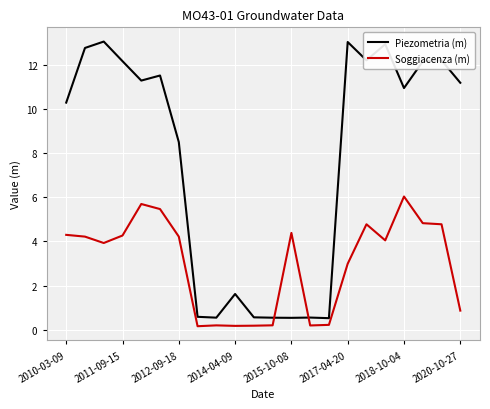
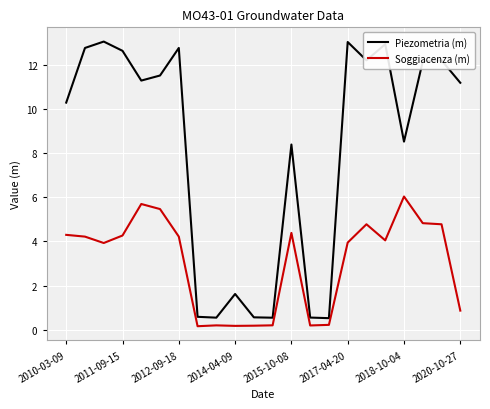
  {
    "Piezometria (m)": {
      "2010-03-09": 10.3,
-     "2011-09-15": 12.2,
-     "2012-09-18": 8.5,
+     "2011-09-15": 12.7,
+     "2012-09-18": 12.8,
      "2014-04-09": 1.6,
-     "2015-10-08": 0.5,
+     "2015-10-08": 8.4,
      "2017-04-20": 13.1,
-     "2018-10-04": 11.0,
+     "2018-10-04": 8.5,
      "2020-10-27": 11.2
    },
    "Soggiacenza (m)": {
      "2010-03-09": 4.3,
      "2011-09-15": 4.3,
      "2012-09-18": 4.2,
      "2014-04-09": 0.2,
      "2015-10-08": 4.4,
-     "2017-04-20": 3.0,
+     "2017-04-20": 4.0,
      "2018-10-04": 6.0,
      "2020-10-27": 0.9
    }
  }
